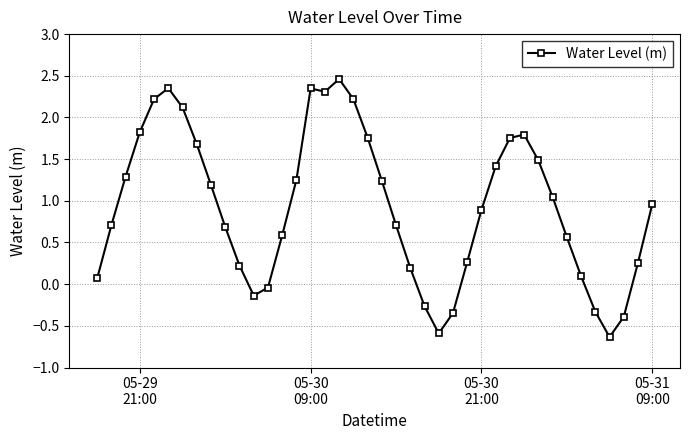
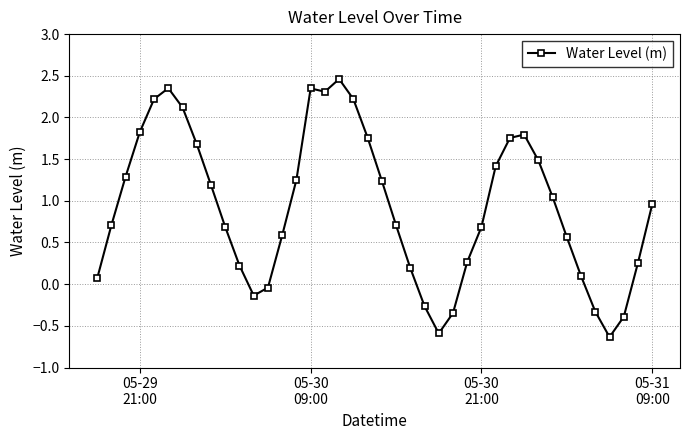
  {
    "05-29 21:00": 1.8,
    "05-30 09:00": 2.3,
-   "05-30 21:00": 0.9,
+   "05-30 21:00": 0.7,
    "05-31 09:00": 1.0
  }
